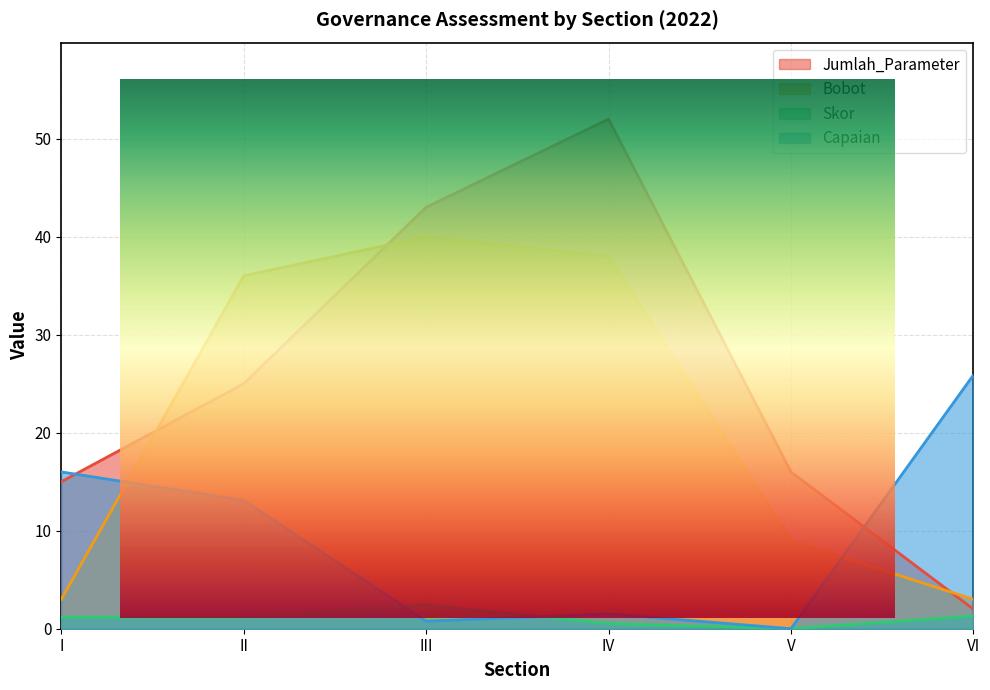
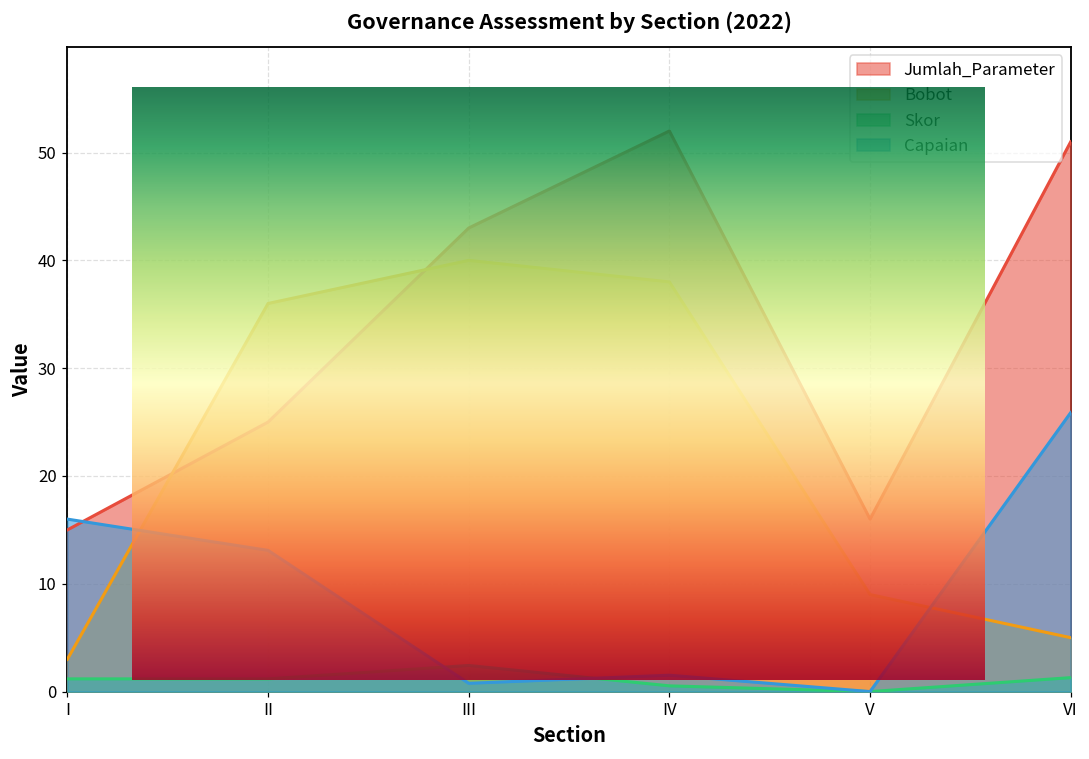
  {
    "Governance Assessment by Section (2022)": {
      "Jumlah_Parameter": {
        "I": 15,
        "II": 25,
        "III": 43,
        "IV": 52,
        "V": 16,
-       "VI": 2
+       "VI": 51
      },
      "Bobot": {
        "I": 3,
        "II": 36,
        "III": 40,
        "IV": 38,
        "V": 9,
-       "VI": 3
+       "VI": 5
      },
      "Skor": {
        "I": 1,
        "II": 1,
        "III": 2,
        "IV": 1,
        "VI": 1
      },
      "Capaian": {
        "I": 16,
        "II": 13,
        "III": 1,
        "IV": 2,
        "VI": 26
      }
    }
  }
